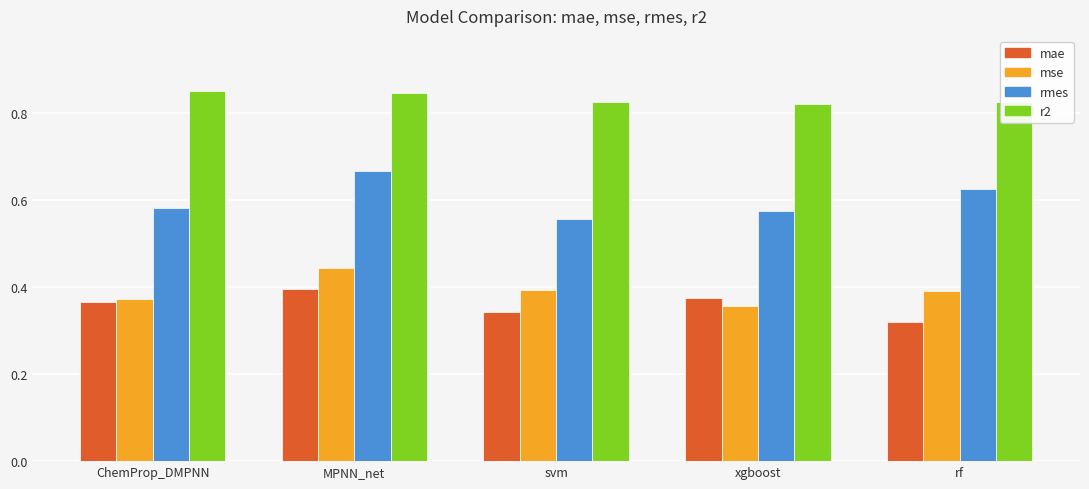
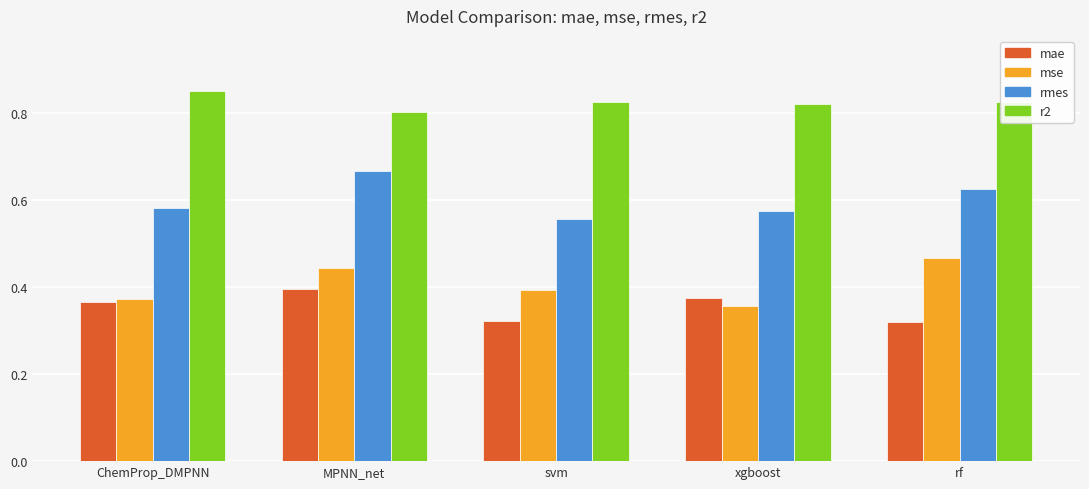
  {
    "mae": {
      "ChemProp_DMPNN": 0.37,
      "MPNN_net": 0.40,
-     "svm": 0.34,
+     "svm": 0.32,
      "xgboost": 0.37,
      "rf": 0.32
    },
    "mse": {
      "ChemProp_DMPNN": 0.37,
      "MPNN_net": 0.44,
      "svm": 0.39,
      "xgboost": 0.36,
-     "rf": 0.39
+     "rf": 0.47
    },
    "rmes": {
      "ChemProp_DMPNN": 0.58,
      "MPNN_net": 0.67,
      "svm": 0.56,
      "xgboost": 0.58,
      "rf": 0.62
    },
    "r2": {
      "ChemProp_DMPNN": 0.85,
-     "MPNN_net": 0.85,
+     "MPNN_net": 0.80,
      "svm": 0.82,
      "xgboost": 0.82
    }
  }
